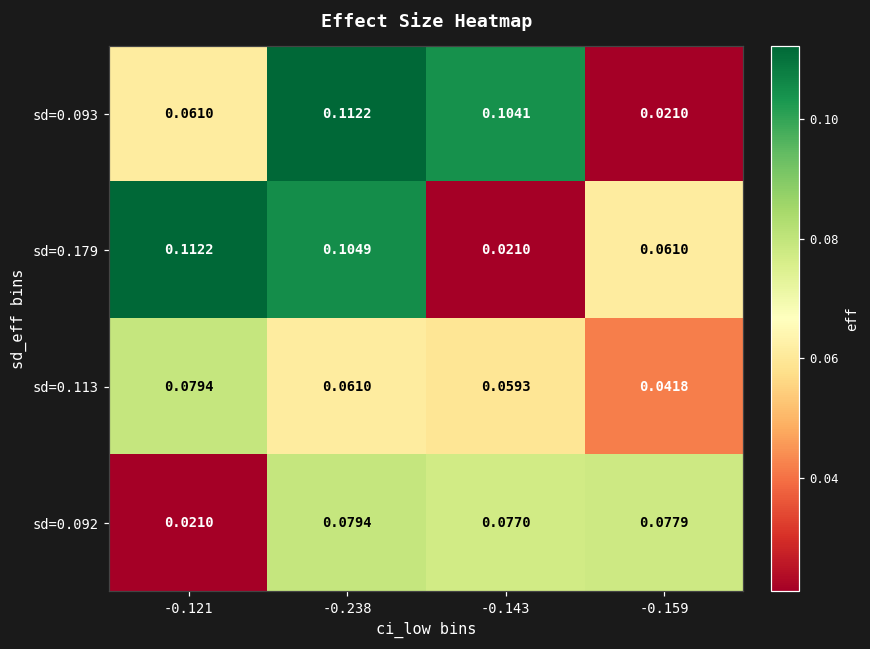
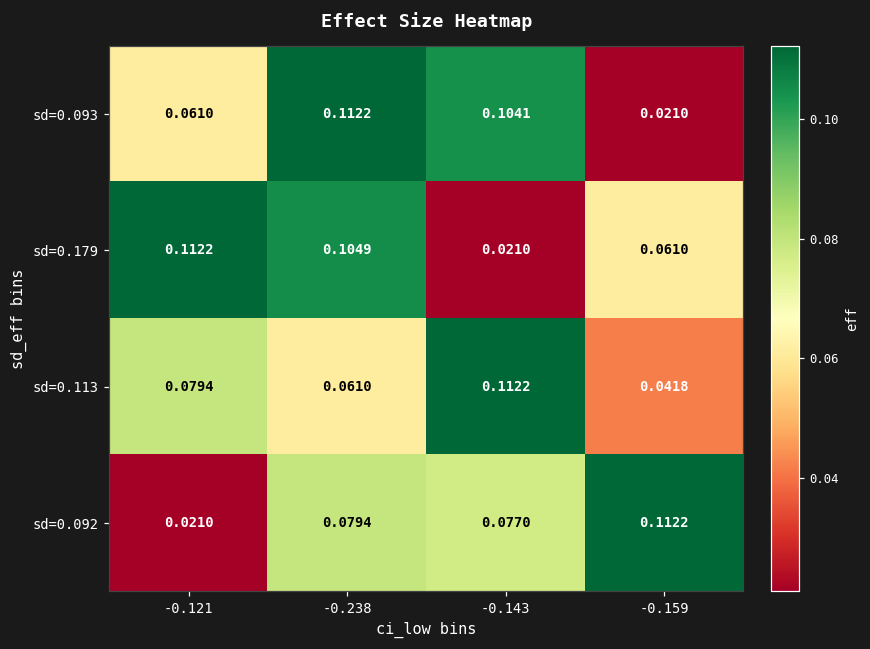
  {
    "sd=0.093": {
      "-0.121": 0.0610,
      "-0.238": 0.1122,
      "-0.143": 0.1041,
      "-0.159": 0.0210
    },
    "sd=0.179": {
      "-0.121": 0.1122,
      "-0.238": 0.1049,
      "-0.143": 0.0210,
      "-0.159": 0.0610
    },
    "sd=0.113": {
      "-0.121": 0.0794,
      "-0.238": 0.0610,
-     "-0.143": 0.0593,
+     "-0.143": 0.1122,
      "-0.159": 0.0418
    },
    "sd=0.092": {
      "-0.121": 0.0210,
      "-0.238": 0.0794,
      "-0.143": 0.0770,
-     "-0.159": 0.0779
+     "-0.159": 0.1122
    }
  }
